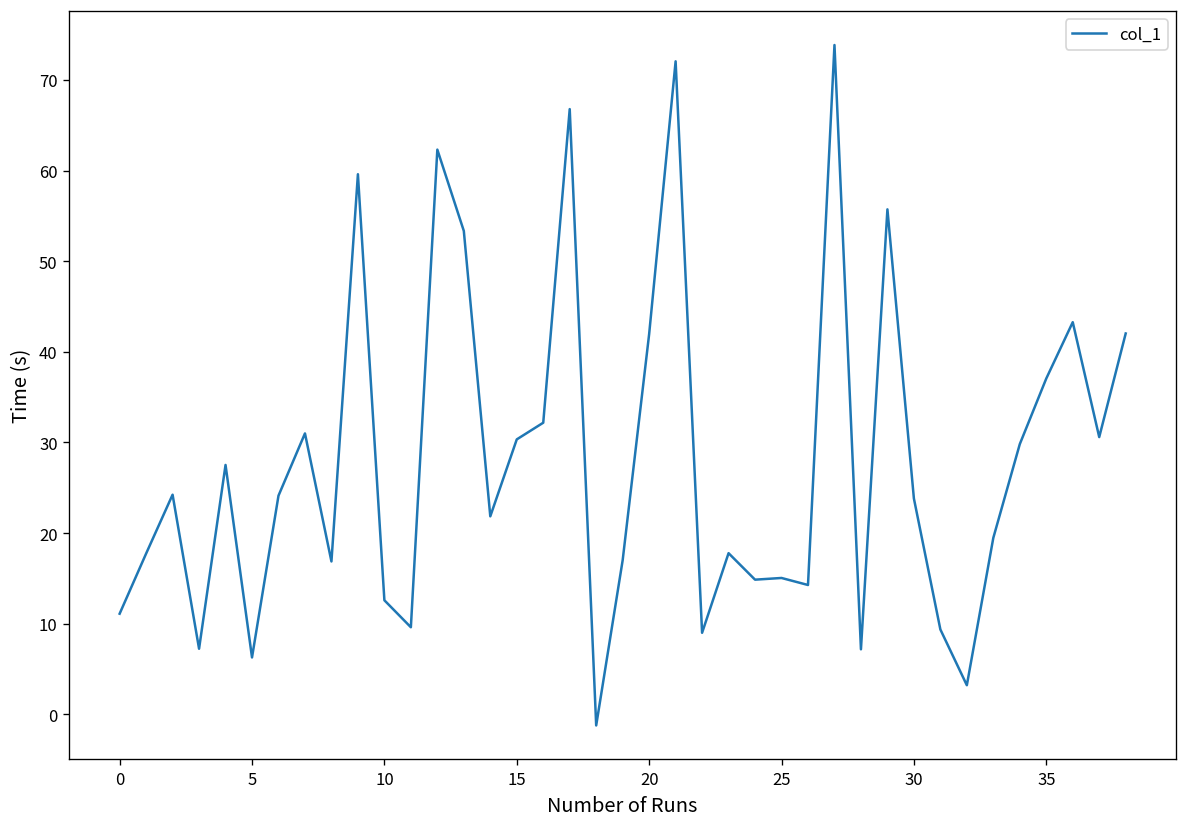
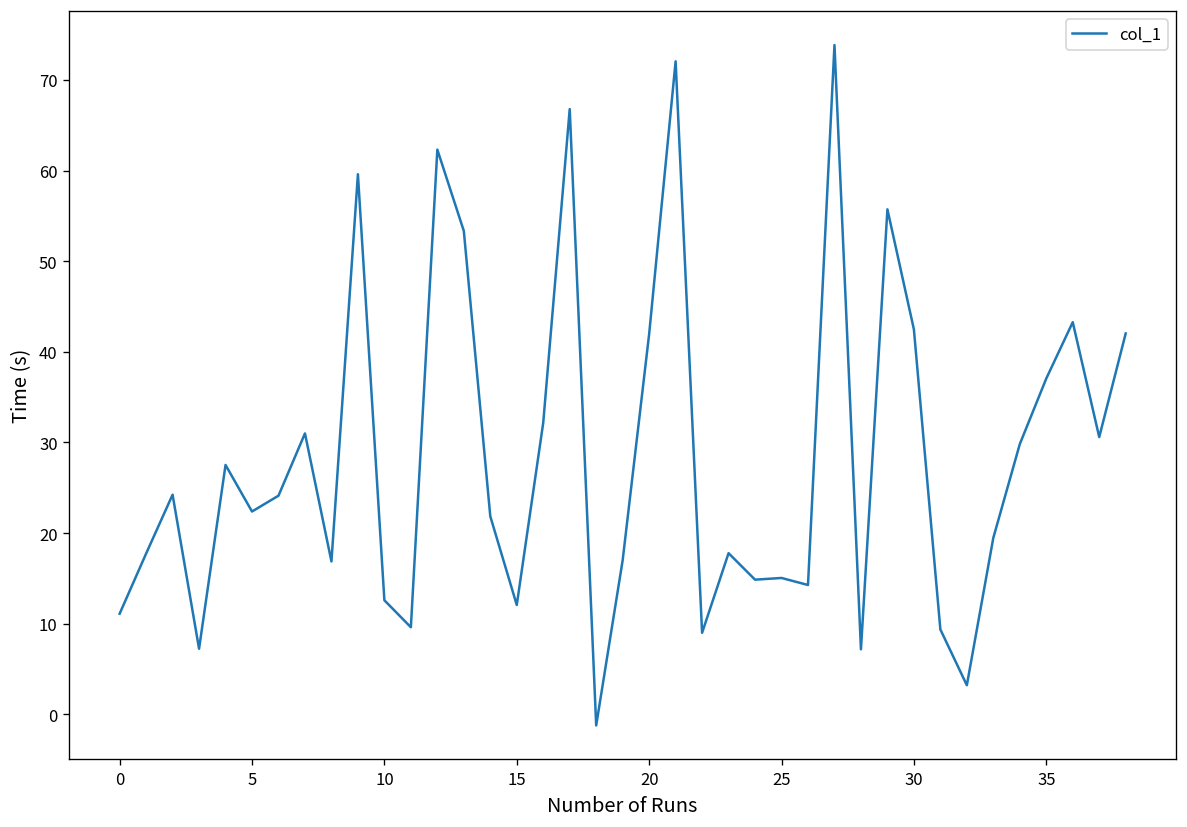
  {
    "0": 11,
-   "5": 6,
+   "5": 22,
    "10": 13,
-   "15": 30,
+   "15": 12,
    "20": 42,
    "25": 15,
-   "30": 24,
+   "30": 42,
    "35": 37
  }
